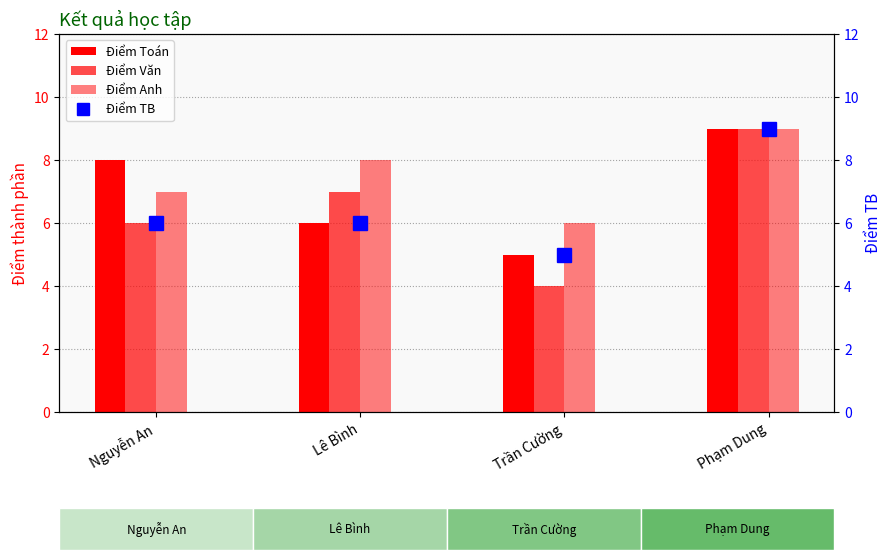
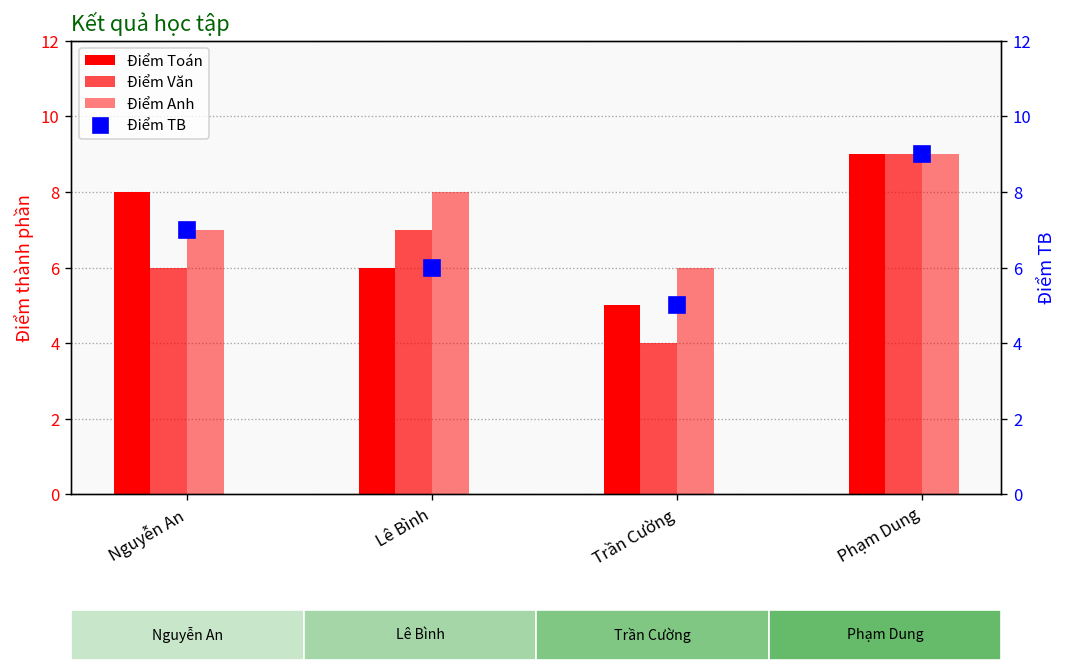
  {
    "Điểm TB": {
-     "Nguyễn An": 6,
+     "Nguyễn An": 7,
      "Lê Bình": 6,
      "Trần Cường": 5,
      "Phạm Dung": 9
    }
  }
